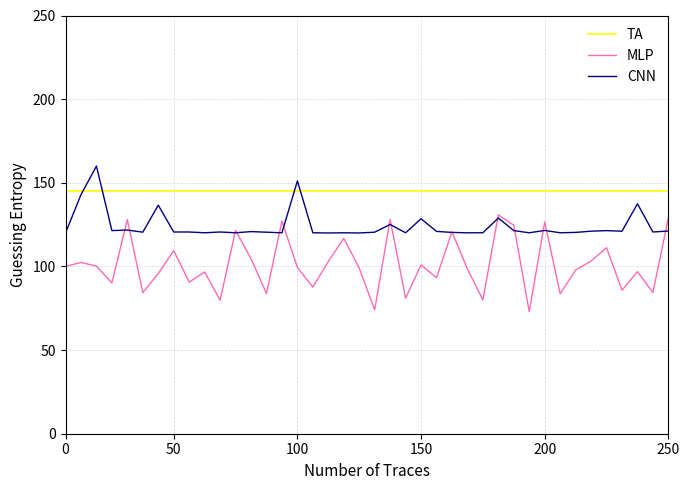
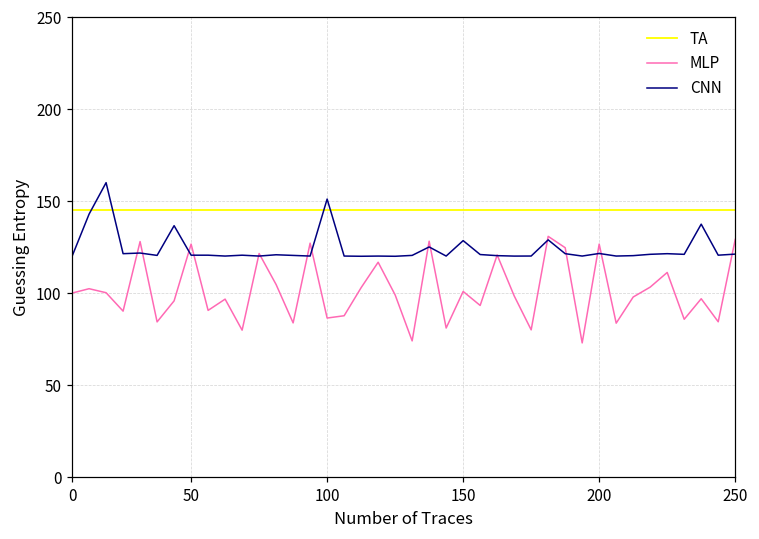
  {
    "TA": {
      "0": 145,
      "50": 145,
      "100": 145,
      "150": 145,
      "200": 145,
      "250": 145
    },
    "MLP": {
      "0": 100,
-     "50": 109,
-     "100": 99,
+     "50": 127,
+     "100": 86,
      "150": 101,
      "200": 127,
      "250": 129
    },
    "CNN": {
      "0": 120,
      "50": 121,
      "100": 151,
      "150": 129,
      "200": 122,
      "250": 121
    }
  }
